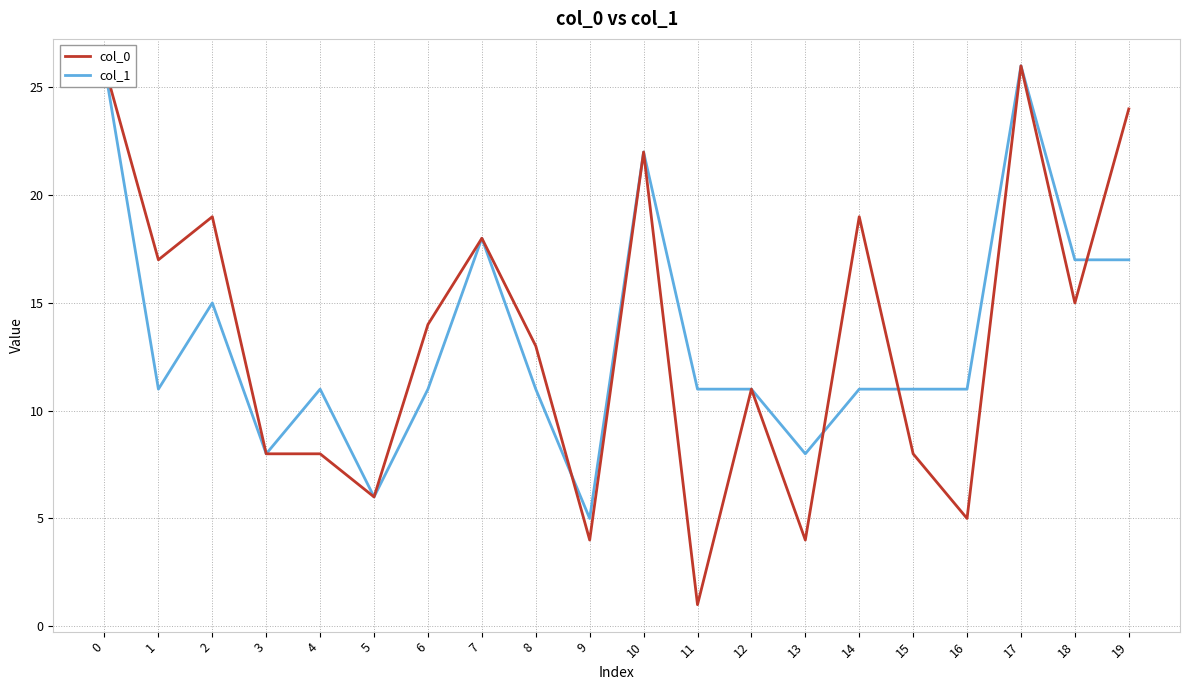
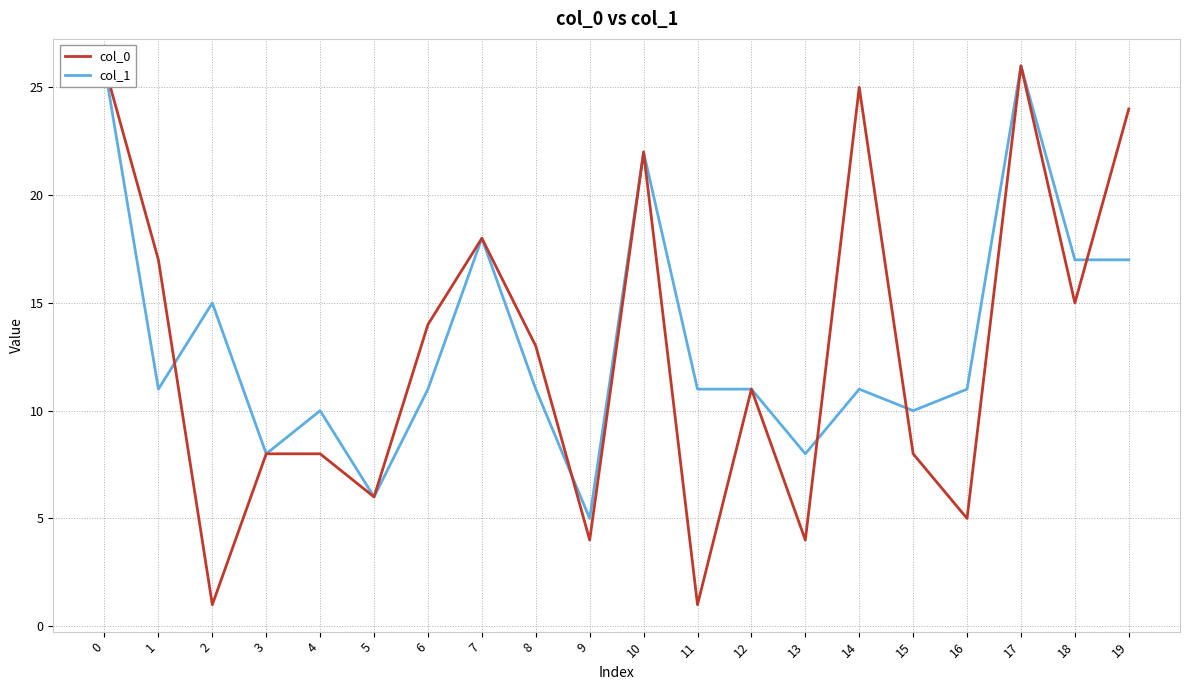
  {
    "col_0": {
      "1": 17,
-     "2": 19,
+     "2": 1,
      "4": 8,
      "6": 14,
      "8": 13,
      "9": 4,
      "11": 1,
      "13": 4,
-     "14": 19,
+     "14": 25,
      "15": 8,
      "16": 5,
      "18": 15,
      "19": 24
    },
    "col_1": {
      "1": 11,
      "2": 15,
-     "4": 11,
+     "4": 10,
      "6": 11,
      "8": 11,
      "9": 5,
      "11": 11,
      "13": 8,
      "14": 11,
-     "15": 11,
+     "15": 10,
      "16": 11,
      "18": 17,
      "19": 17
    }
  }
